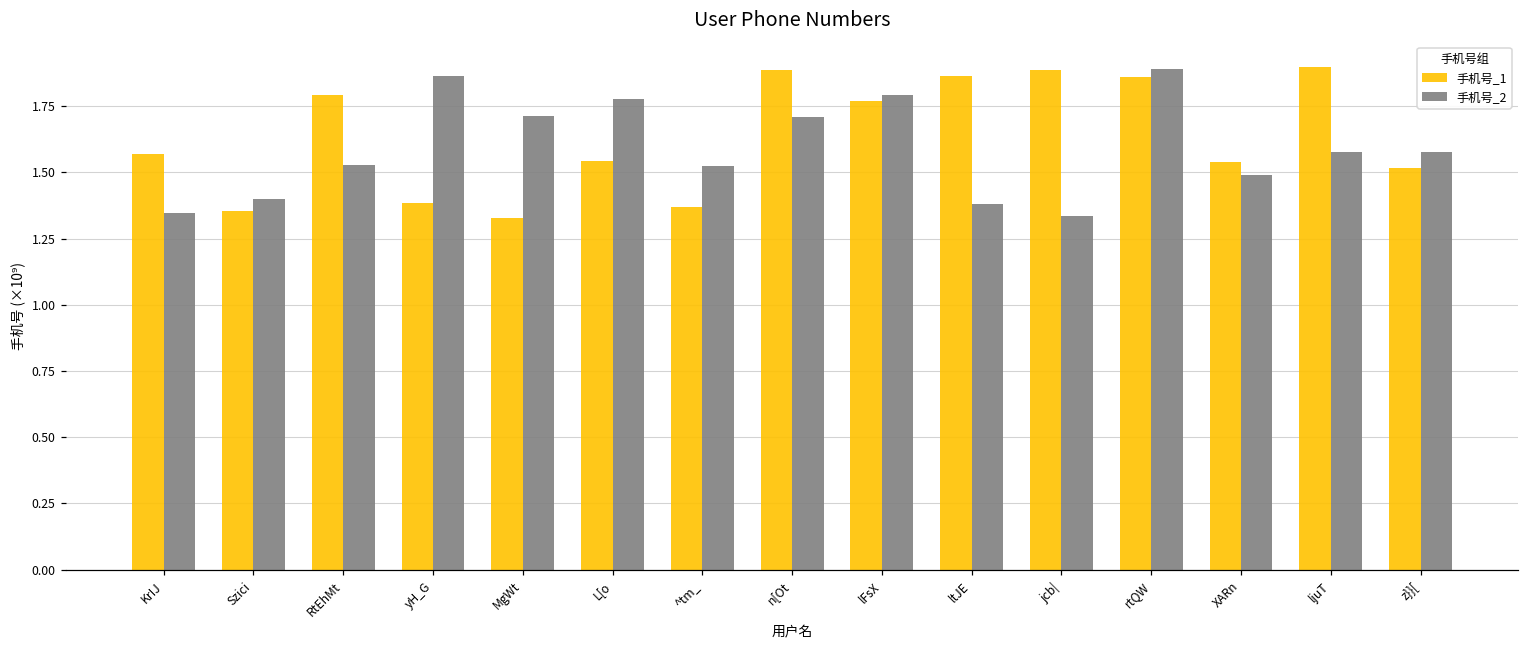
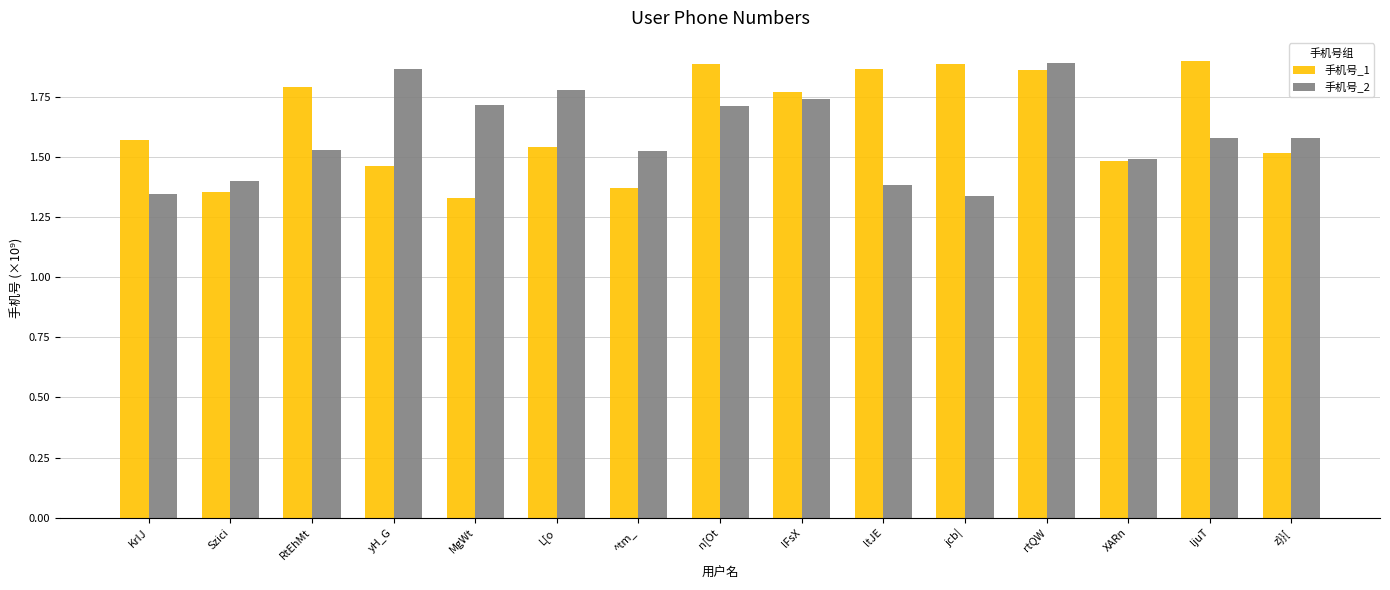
  {
    "手机号_1": {
      "KrIJ": 1.57,
      "Szici": 1.35,
      "RtEhMt": 1.79,
-     "yH_G": 1.38,
+     "yH_G": 1.46,
      "MgWt": 1.33,
      "L[o": 1.54,
      "^tm_": 1.37,
      "n[Ot": 1.89,
      "lFsX": 1.77,
      "ltJE": 1.86,
      "jcb|": 1.89,
      "rtQW": 1.86,
-     "XARn": 1.54,
+     "XARn": 1.48,
      "ljuT": 1.90,
      "z}}[": 1.52
    },
    "手机号_2": {
      "KrIJ": 1.35,
      "Szici": 1.40,
      "RtEhMt": 1.53,
      "yH_G": 1.87,
      "MgWt": 1.71,
      "L[o": 1.78,
      "^tm_": 1.52,
      "n[Ot": 1.71,
-     "lFsX": 1.79,
+     "lFsX": 1.74,
      "ltJE": 1.38,
      "jcb|": 1.34,
      "rtQW": 1.89,
      "XARn": 1.49,
      "ljuT": 1.58,
      "z}}[": 1.58
    }
  }
